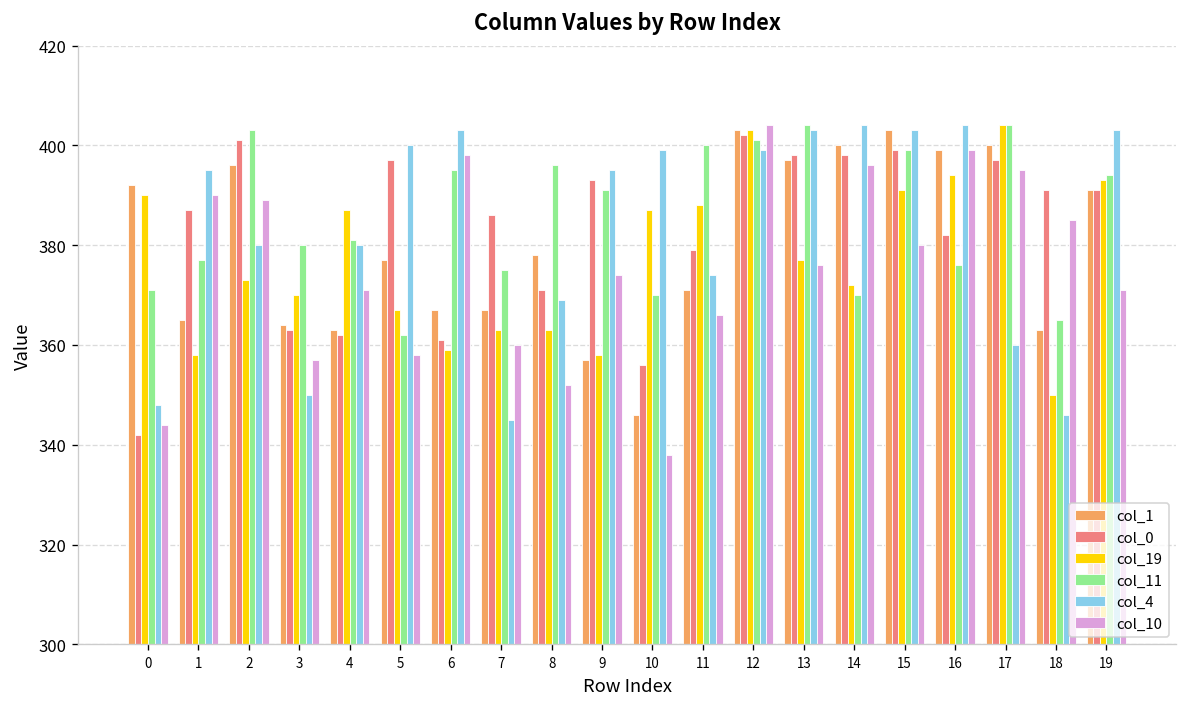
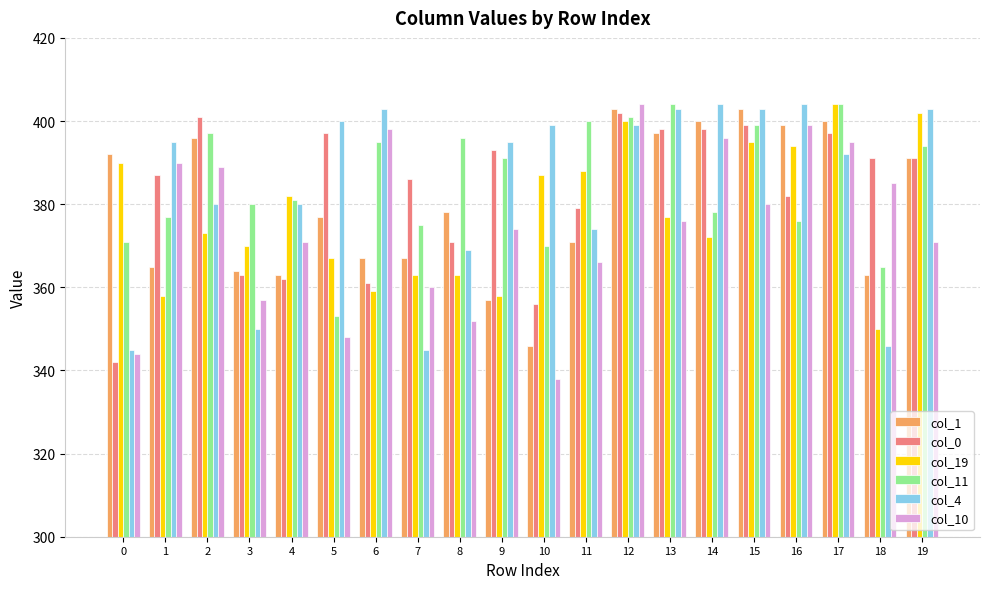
  {
    "col_19": {
      "0": 390,
      "1": 358,
      "2": 373,
      "3": 370,
-     "4": 387,
+     "4": 382,
      "5": 367,
      "6": 359,
      "7": 363,
      "8": 363,
      "9": 358,
      "10": 387,
      "11": 388,
-     "12": 403,
+     "12": 400,
      "13": 377,
      "14": 372,
-     "15": 391,
+     "15": 395,
      "16": 394,
      "17": 404,
      "18": 350,
-     "19": 393
+     "19": 402
    },
    "col_11": {
      "0": 371,
      "1": 377,
-     "2": 403,
+     "2": 397,
      "3": 380,
      "4": 381,
-     "5": 362,
+     "5": 353,
      "6": 395,
      "7": 375,
      "8": 396,
      "9": 391,
      "10": 370,
      "11": 400,
      "12": 401,
      "13": 404,
-     "14": 370,
+     "14": 378,
      "15": 399,
      "16": 376,
      "17": 404,
      "18": 365,
      "19": 394
    },
    "col_4": {
-     "0": 348,
+     "0": 345,
      "1": 395,
      "2": 380,
      "3": 350,
      "4": 380,
      "5": 400,
      "6": 403,
      "7": 345,
      "8": 369,
      "9": 395,
      "10": 399,
      "11": 374,
      "12": 399,
      "13": 403,
      "14": 404,
      "15": 403,
      "16": 404,
-     "17": 360,
+     "17": 392,
      "18": 346,
      "19": 403
    },
    "col_10": {
      "0": 344,
      "1": 390,
      "2": 389,
      "3": 357,
      "4": 371,
-     "5": 358,
+     "5": 348,
      "6": 398,
      "7": 360,
      "8": 352,
      "9": 374,
      "10": 338,
      "11": 366,
      "12": 404,
      "13": 376,
      "14": 396,
      "15": 380,
      "16": 399,
      "17": 395,
      "18": 385,
      "19": 371
    }
  }
